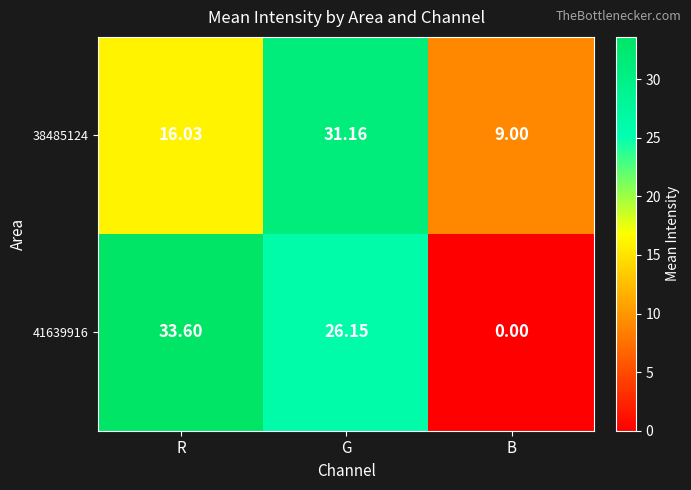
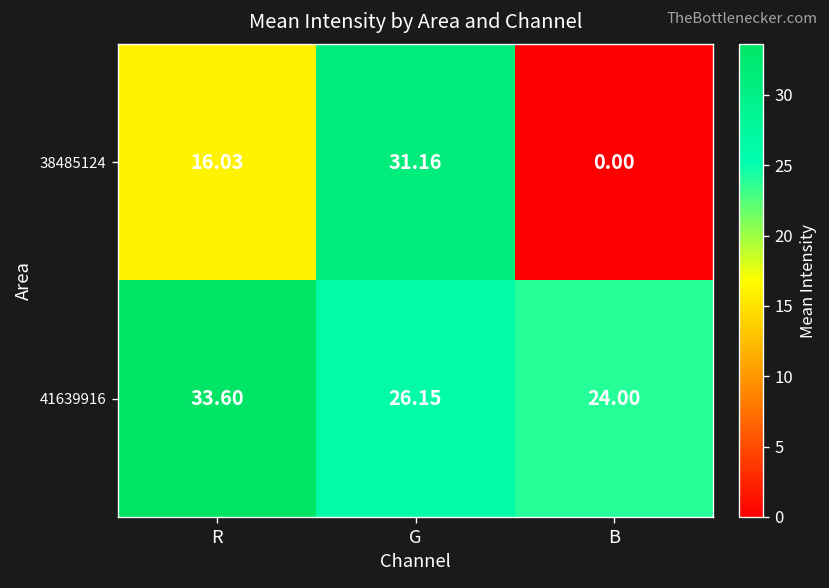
  {
    "38485124": {
      "R": 16.03,
      "G": 31.16,
-     "B": 9.00
+     "B": 0.00
    },
    "41639916": {
      "R": 33.60,
      "G": 26.15,
-     "B": 0.00
+     "B": 24.00
    }
  }
